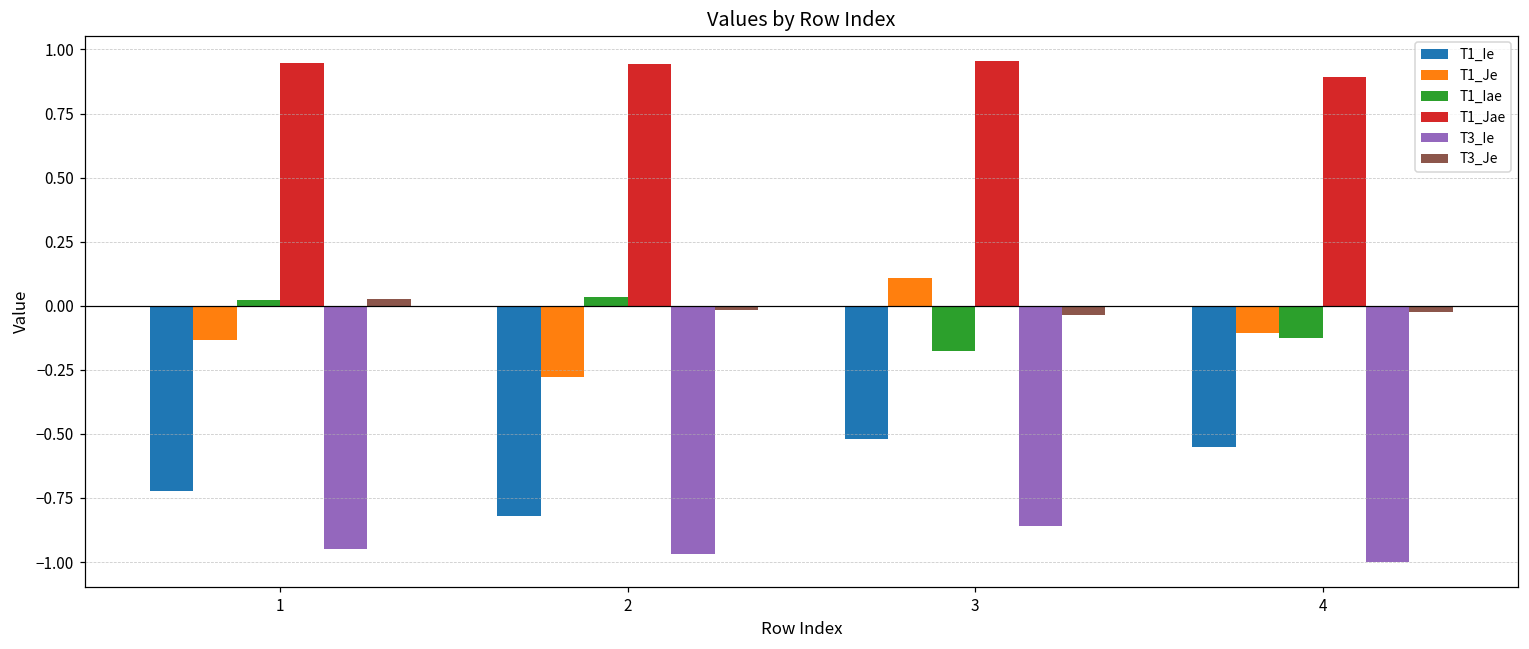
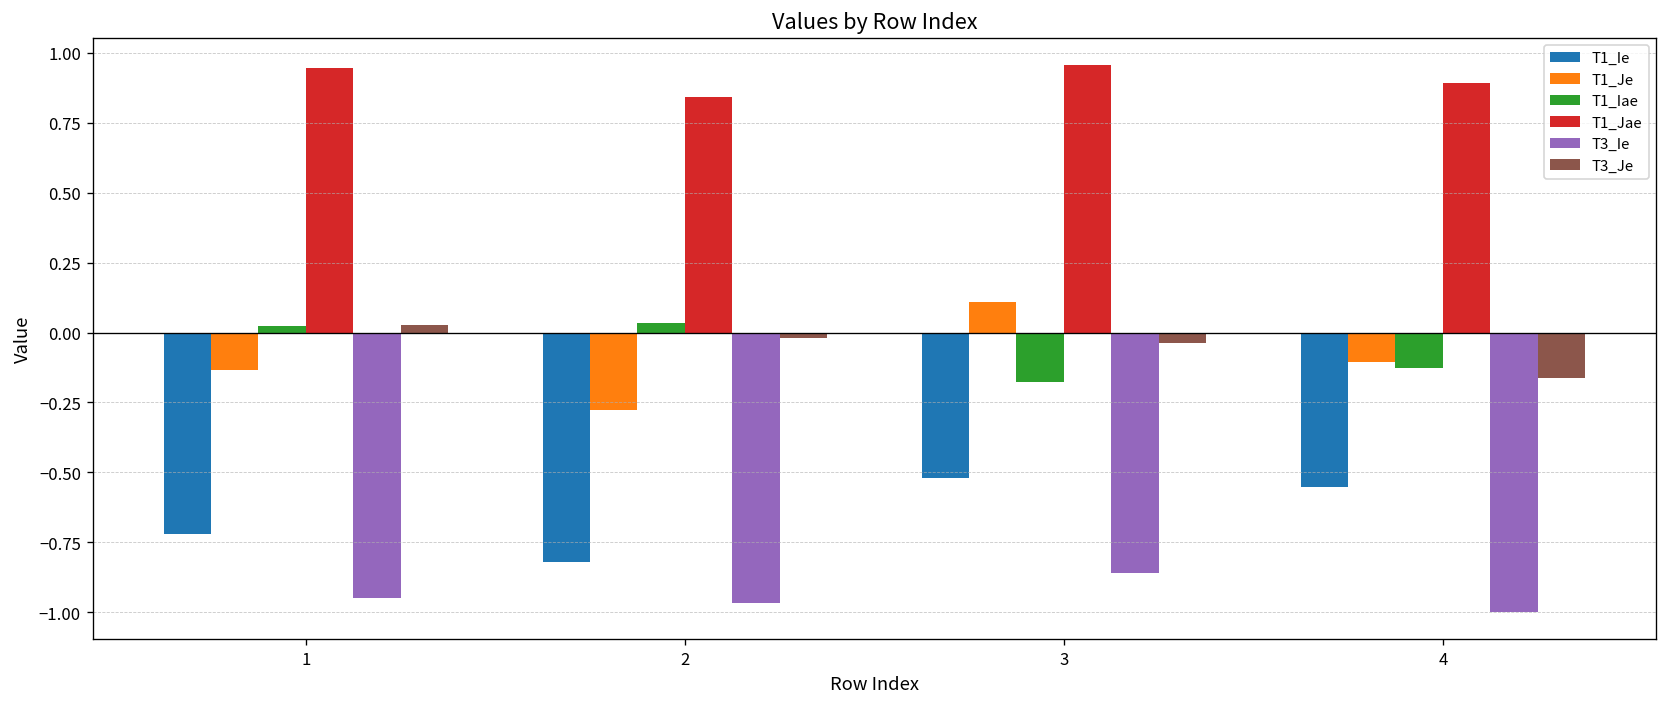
  {
    "T1_Ie": {
      "1": -0.72,
      "2": -0.82,
      "3": -0.52,
      "4": -0.55
    },
    "T1_Je": {
      "1": -0.13,
      "2": -0.28,
      "3": 0.11,
      "4": -0.10
    },
    "T1_Iae": {
      "1": 0.02,
      "2": 0.03,
      "3": -0.18,
      "4": -0.13
    },
    "T1_Jae": {
      "1": 0.95,
-     "2": 0.94,
+     "2": 0.84,
      "3": 0.96,
      "4": 0.89
    },
    "T3_Ie": {
      "1": -0.95,
      "2": -0.97,
      "3": -0.86,
      "4": -1.00
    },
    "T3_Je": {
      "1": 0.03,
      "2": -0.02,
      "3": -0.04,
-     "4": -0.02
+     "4": -0.16
    }
  }
